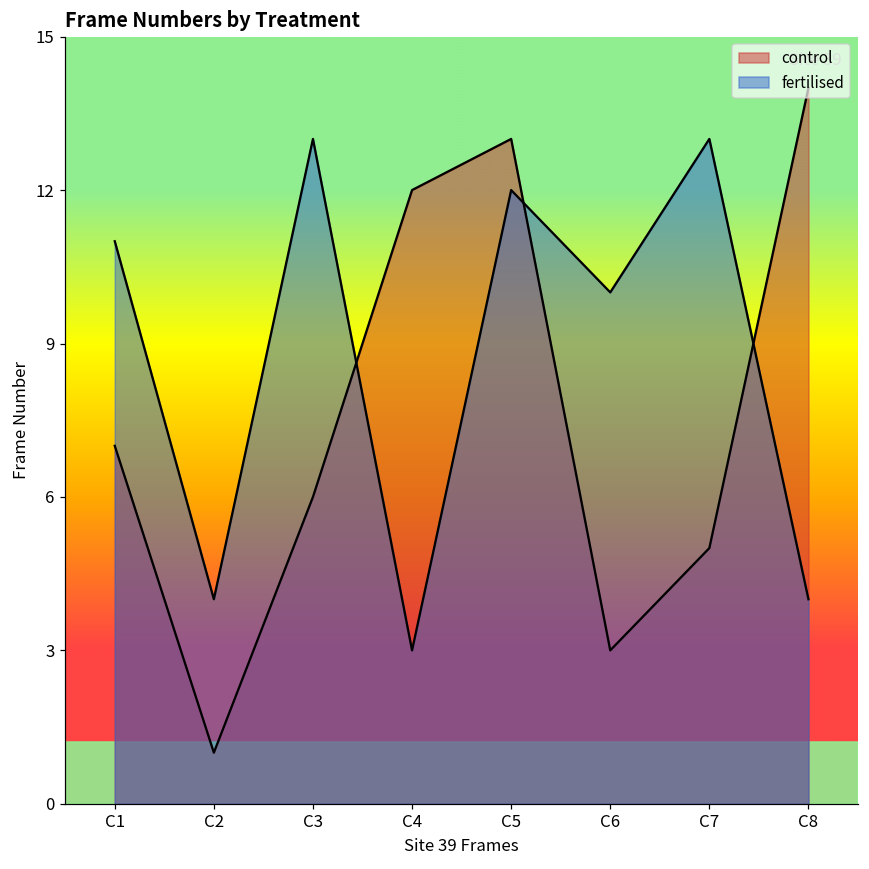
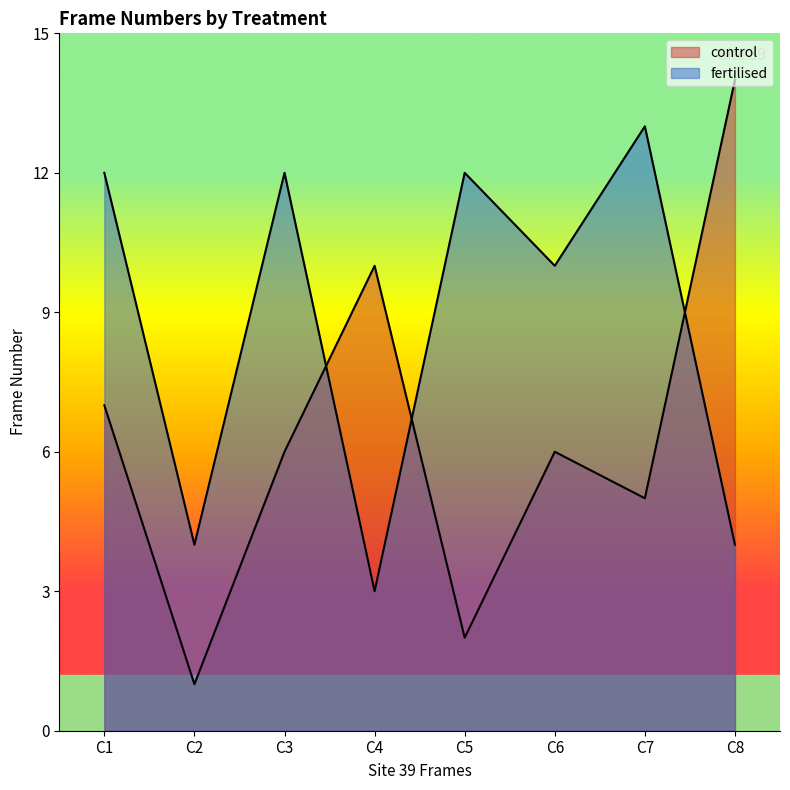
  {
    "control": {
      "C1": 7,
      "C3": 6,
-     "C4": 12,
-     "C5": 13,
-     "C6": 3,
+     "C4": 10,
+     "C5": 2,
+     "C6": 6,
      "C7": 5
    },
    "fertilised": {
-     "C1": 11,
+     "C1": 12,
      "C2": 4,
-     "C3": 13,
+     "C3": 12,
      "C4": 3,
      "C5": 12,
      "C6": 10,
      "C7": 13,
      "C8": 4
    }
  }
